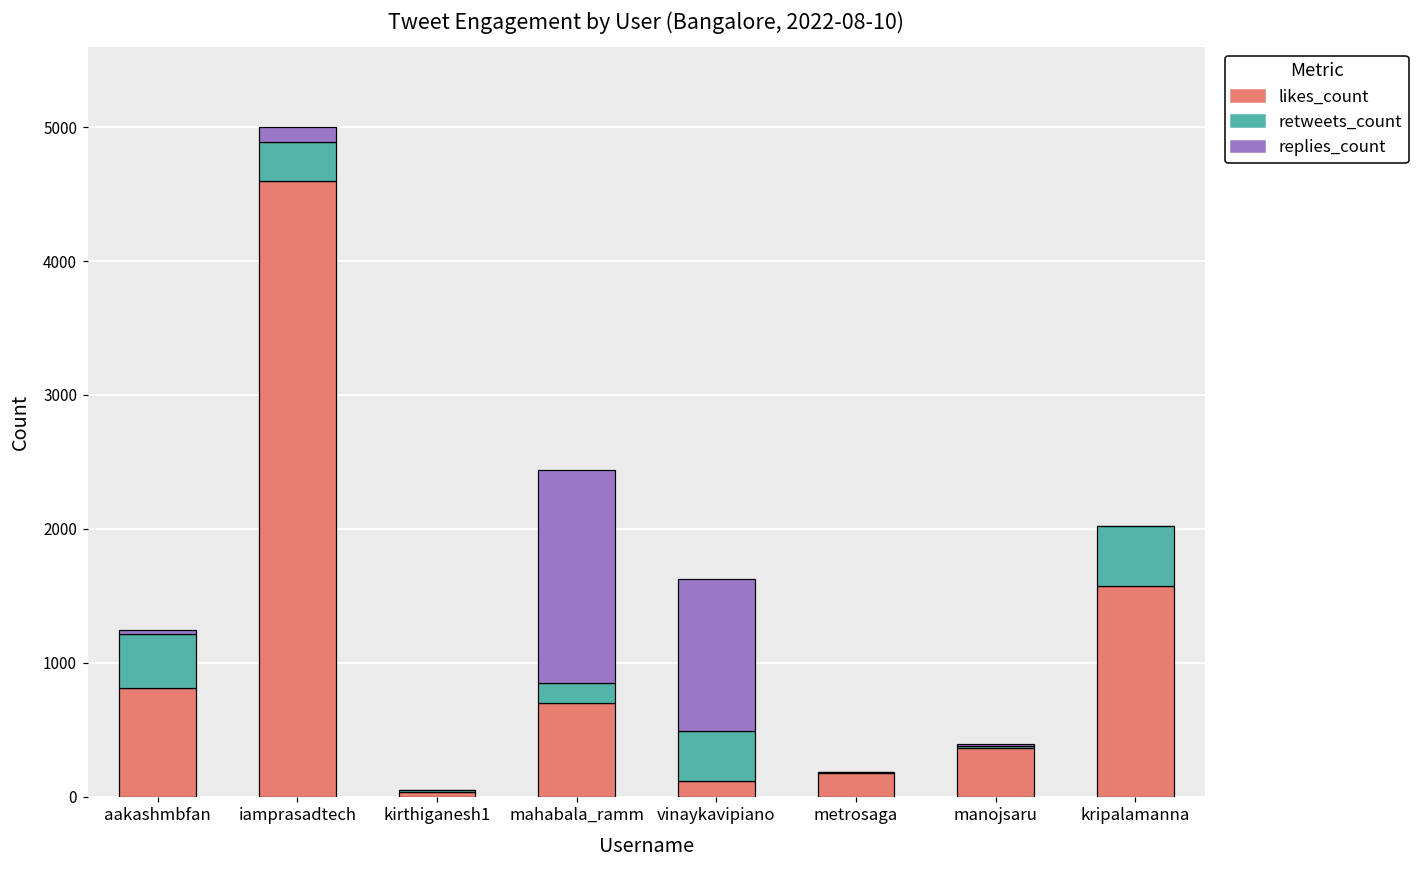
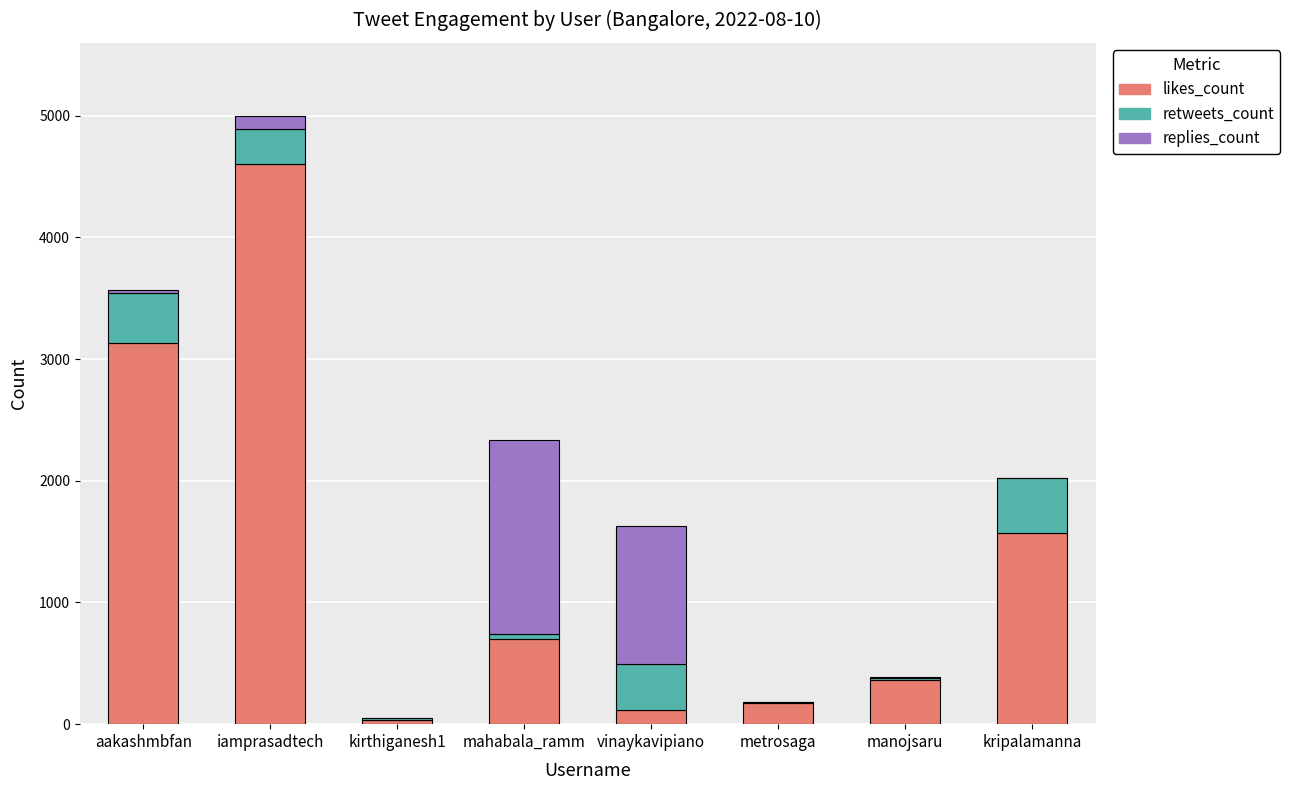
  {
    "likes_count": {
-     "aakashmbfan": 810,
+     "aakashmbfan": 3130,
      "iamprasadtech": 4600,
      "kirthiganesh1": 40,
      "mahabala_ramm": 700,
      "vinaykavipiano": 120,
      "metrosaga": 170,
      "manojsaru": 360,
      "kripalamanna": 1580
    },
    "retweets_count": {
      "aakashmbfan": 410,
      "iamprasadtech": 290,
-     "mahabala_ramm": 150,
+     "mahabala_ramm": 40,
      "vinaykavipiano": 380,
      "kripalamanna": 440
    },
    "replies_count": {
      "aakashmbfan": 30,
      "iamprasadtech": 110,
      "mahabala_ramm": 1590,
      "vinaykavipiano": 1140,
      "metrosaga": 0
    }
  }
